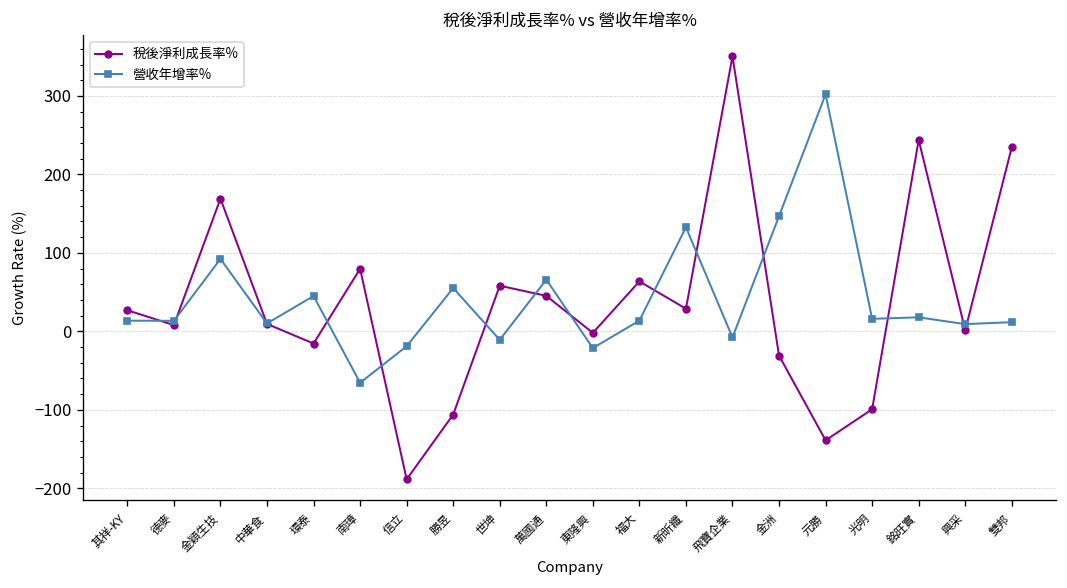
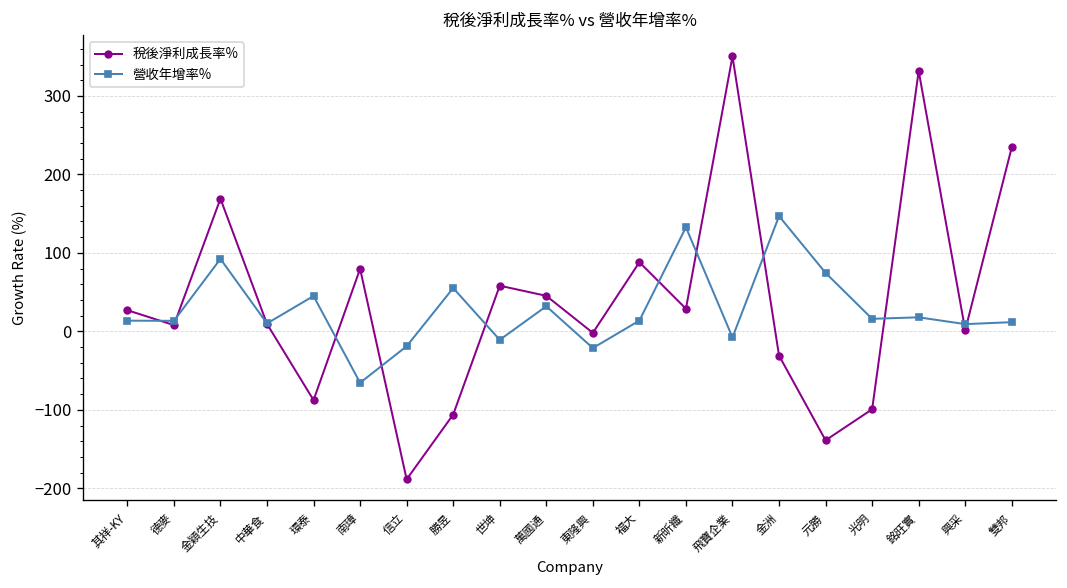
  {
    "稅後淨利成長率%": {
      "其祥-KY": 30,
      "德麥": 10,
      "金穎生技": 170,
-     "環泰": -20,
+     "環泰": -90,
      "南璋": 80,
      "信立": -190,
      "勝昱": -110,
      "世坤": 60,
      "萬國通": 50,
      "東隆興": 0,
-     "福大": 60,
+     "福大": 90,
      "新昕纖": 30,
      "飛寶企業": 350,
      "金洲": -30,
      "元勝": -140,
      "光明": -100,
-     "銘旺實": 240,
+     "銘旺實": 330,
      "興采": 0,
      "雙邦": 230
    },
    "營收年增率%": {
      "其祥-KY": 10,
      "德麥": 10,
      "金穎生技": 90,
      "環泰": 50,
      "南璋": -70,
      "信立": -20,
      "勝昱": 60,
      "世坤": -10,
-     "萬國通": 70,
+     "萬國通": 30,
      "東隆興": -20,
      "福大": 10,
      "新昕纖": 130,
      "飛寶企業": -10,
      "金洲": 150,
-     "元勝": 300,
+     "元勝": 70,
      "光明": 20,
      "銘旺實": 20,
      "興采": 10,
      "雙邦": 10
    }
  }
